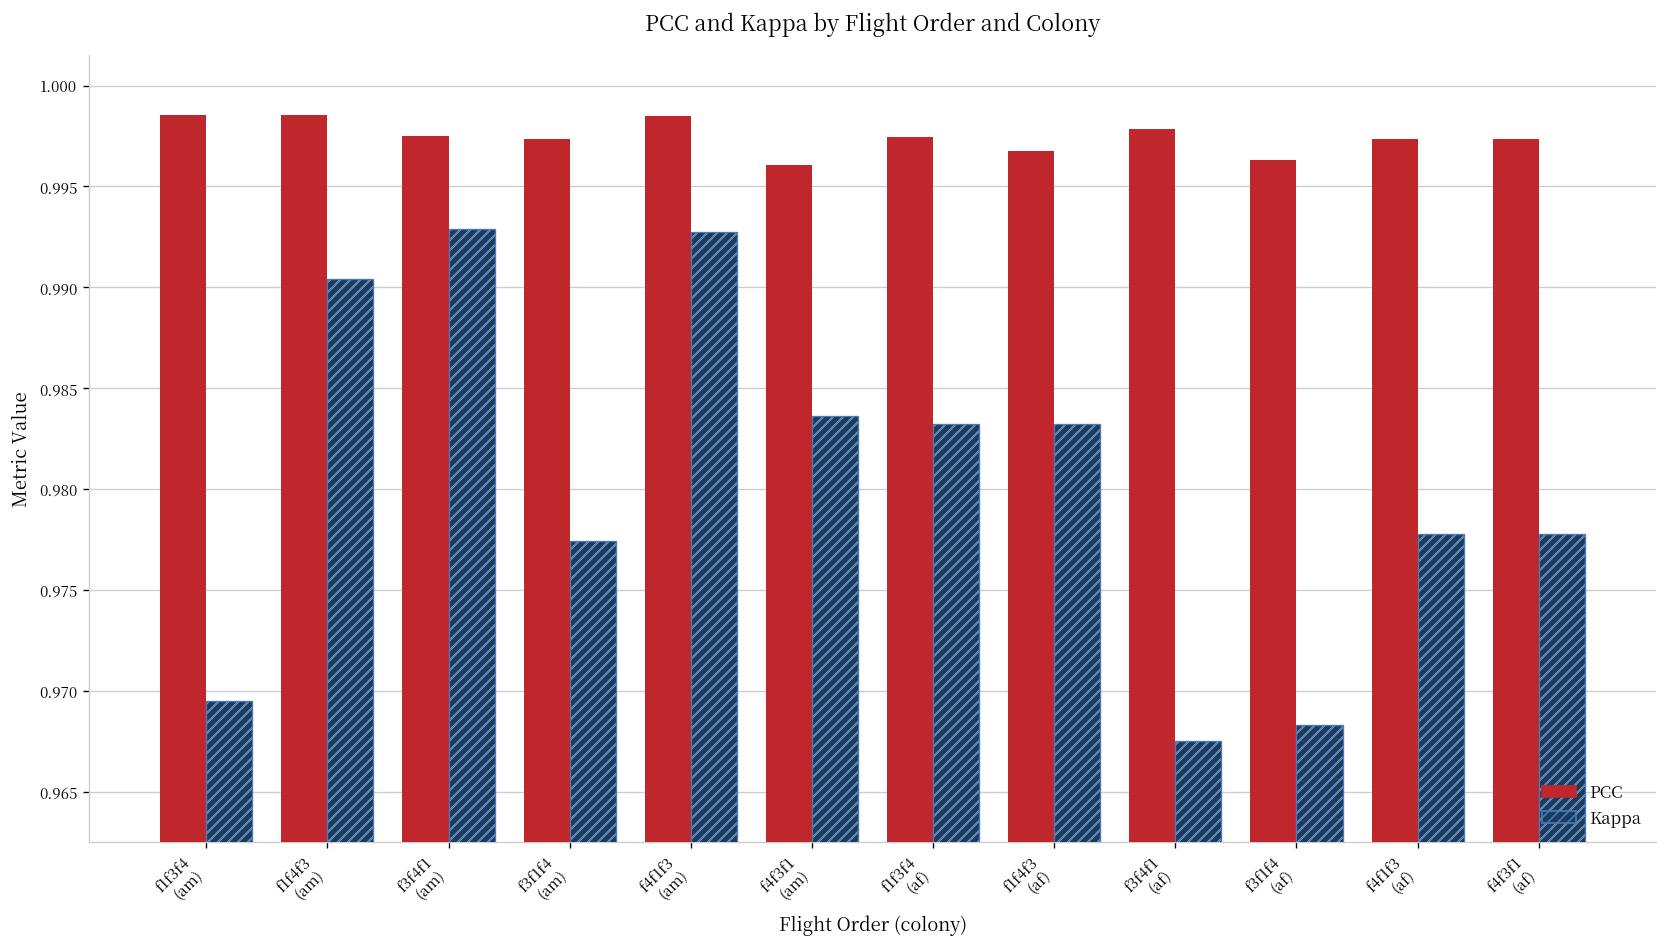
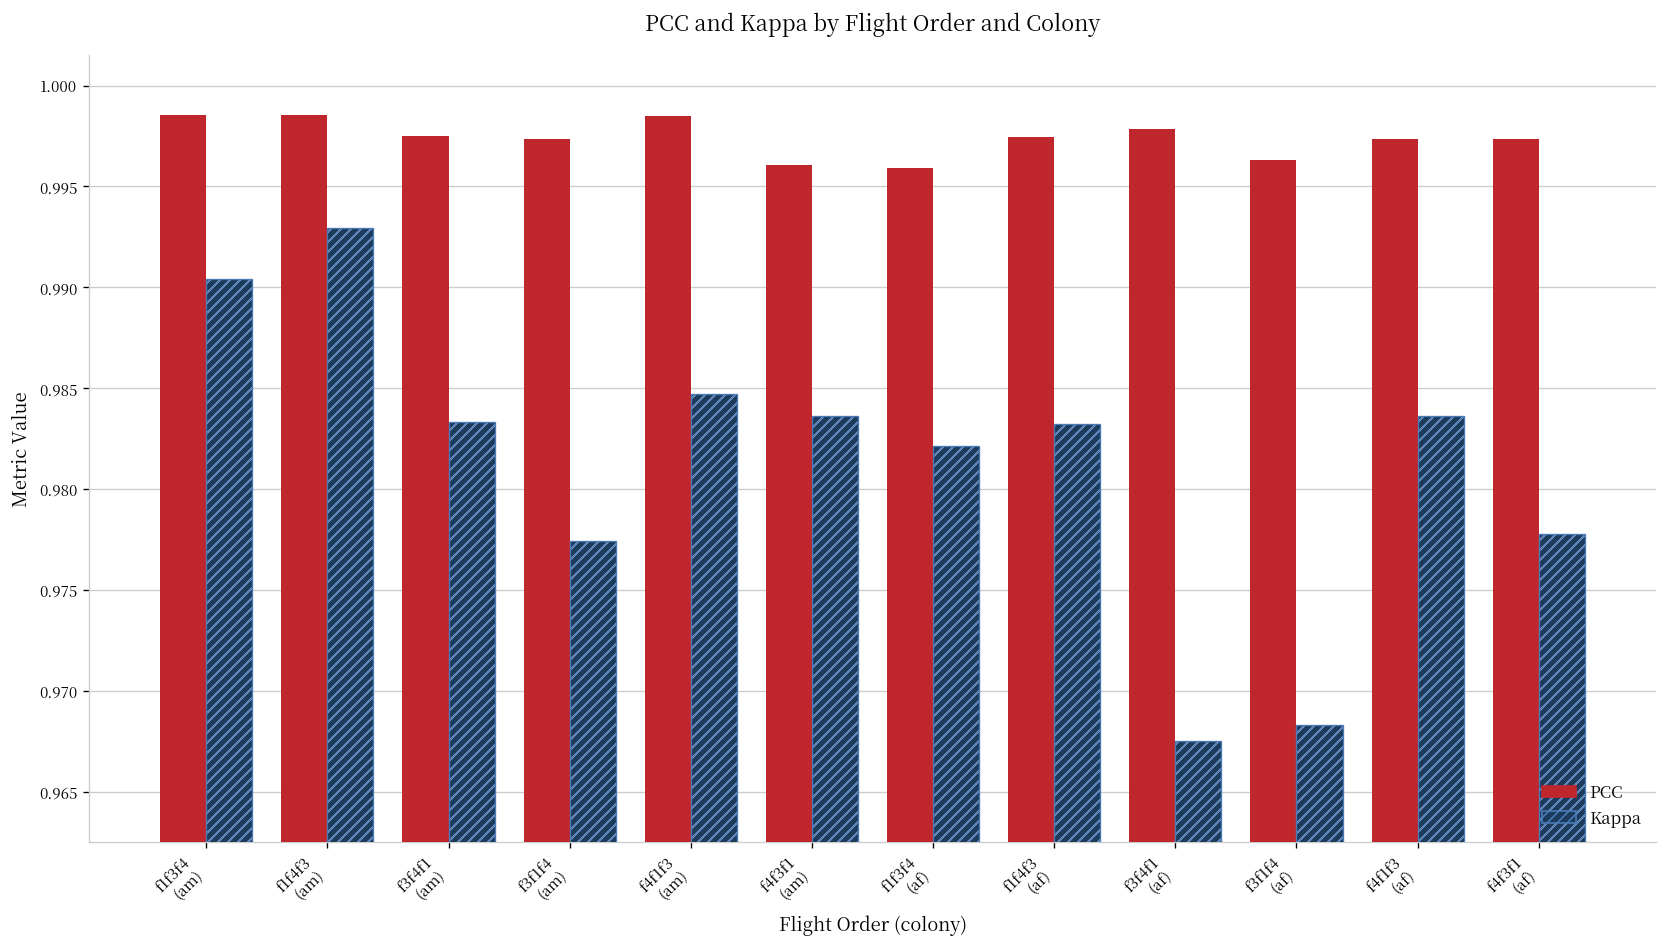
  {
    "PCC": {
      "f1f3f4 (am)": 0.9985,
      "f1f4f3 (am)": 0.9985,
      "f3f4f1 (am)": 0.9975,
      "f3f1f4 (am)": 0.9973,
      "f4f1f3 (am)": 0.9985,
      "f4f3f1 (am)": 0.9961,
-     "f1f3f4 (af)": 0.9974,
-     "f1f4f3 (af)": 0.9967,
+     "f1f3f4 (af)": 0.9959,
+     "f1f4f3 (af)": 0.9974,
      "f3f4f1 (af)": 0.9978,
      "f3f1f4 (af)": 0.9963,
      "f4f1f3 (af)": 0.9974,
      "f4f3f1 (af)": 0.9974
    },
    "Kappa": {
-     "f1f3f4 (am)": 0.9695,
-     "f1f4f3 (am)": 0.9904,
-     "f3f4f1 (am)": 0.9929,
+     "f1f3f4 (am)": 0.9904,
+     "f1f4f3 (am)": 0.9929,
+     "f3f4f1 (am)": 0.9833,
      "f3f1f4 (am)": 0.9774,
-     "f4f1f3 (am)": 0.9927,
+     "f4f1f3 (am)": 0.9847,
      "f4f3f1 (am)": 0.9836,
-     "f1f3f4 (af)": 0.9832,
+     "f1f3f4 (af)": 0.9821,
      "f1f4f3 (af)": 0.9832,
      "f3f4f1 (af)": 0.9675,
      "f3f1f4 (af)": 0.9683,
-     "f4f1f3 (af)": 0.9778,
+     "f4f1f3 (af)": 0.9836,
      "f4f3f1 (af)": 0.9778
    }
  }
